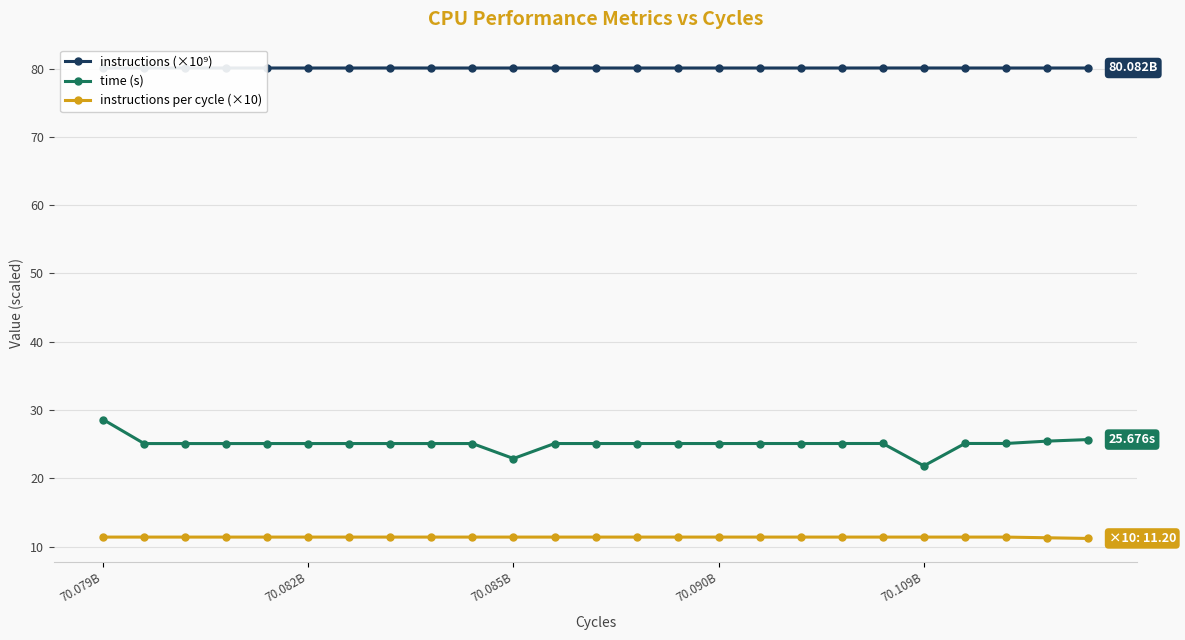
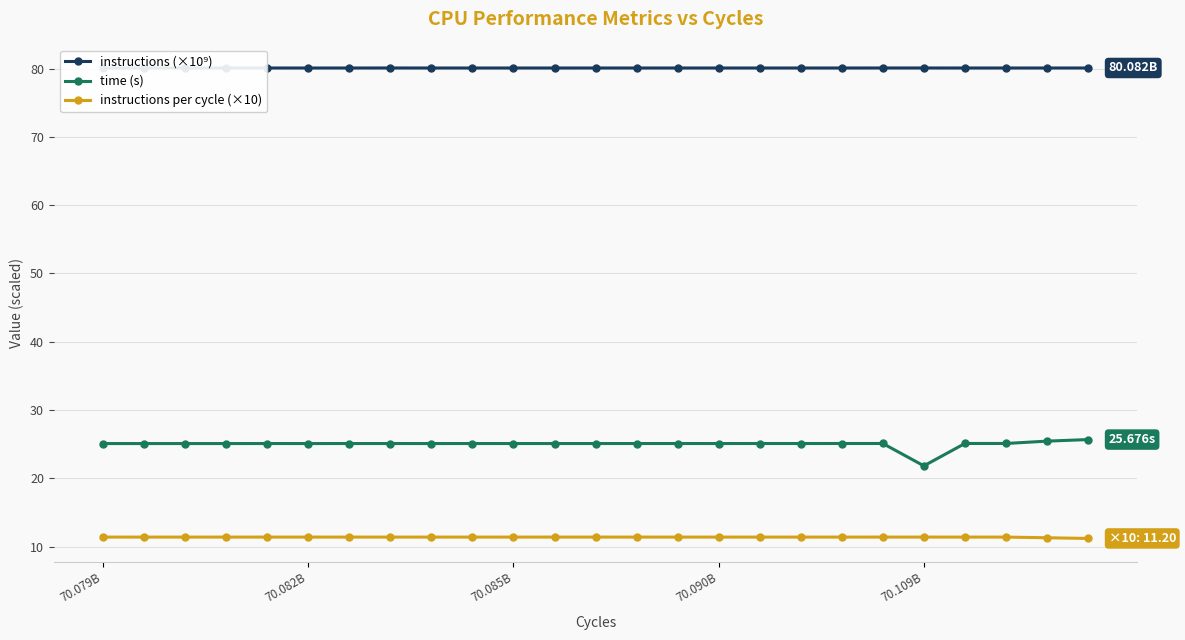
  {
    "instructions (×10⁹)": {
      "70.082B": 80,
      "70.085B": 80,
      "70.090B": 80,
      "70.109B": 80
    },
    "time (s)": {
-     "70.079B": 29,
+     "70.079B": 25,
      "70.082B": 25,
-     "70.085B": 23,
+     "70.085B": 25,
      "70.090B": 25,
      "70.109B": 22
    },
    "instructions per cycle (×10)": {
      "70.079B": 11,
      "70.082B": 11,
      "70.085B": 11,
      "70.090B": 11,
      "70.109B": 11
    }
  }
